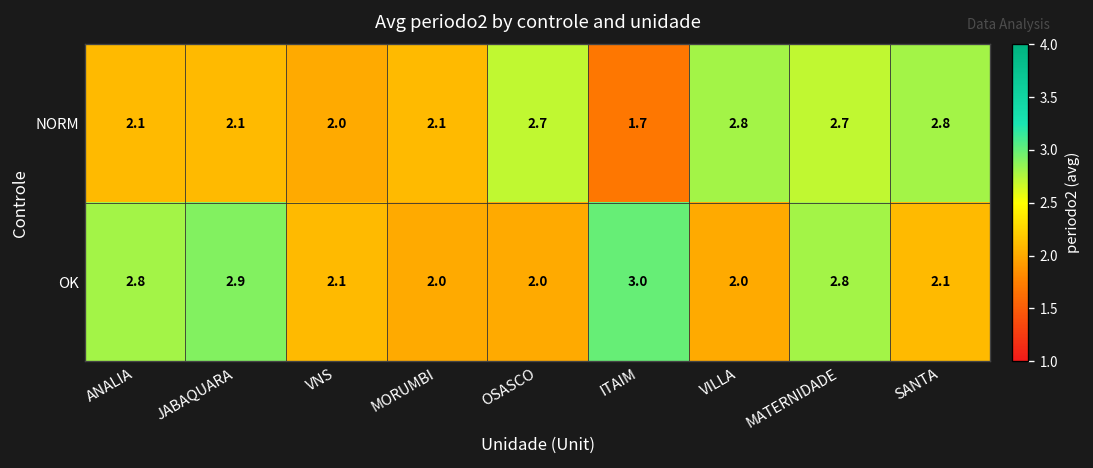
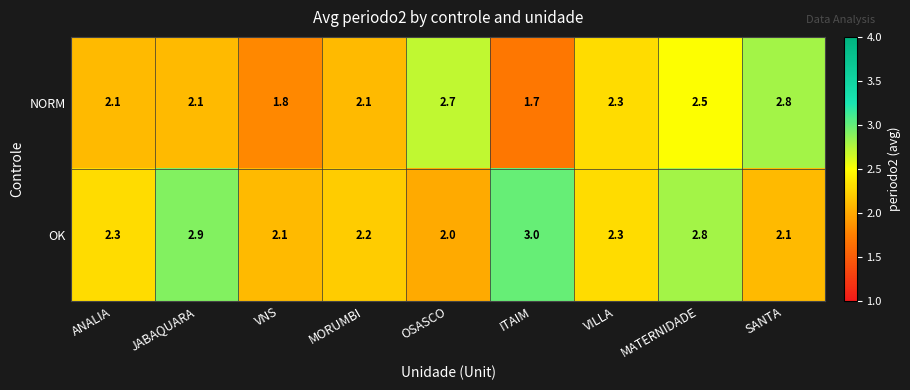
  {
    "NORM": {
      "ANALIA": 2.1,
      "JABAQUARA": 2.1,
-     "VNS": 2.0,
+     "VNS": 1.8,
      "MORUMBI": 2.1,
      "OSASCO": 2.7,
      "ITAIM": 1.7,
-     "VILLA": 2.8,
-     "MATERNIDADE": 2.7,
+     "VILLA": 2.3,
+     "MATERNIDADE": 2.5,
      "SANTA": 2.8
    },
    "OK": {
-     "ANALIA": 2.8,
+     "ANALIA": 2.3,
      "JABAQUARA": 2.9,
      "VNS": 2.1,
-     "MORUMBI": 2.0,
+     "MORUMBI": 2.2,
      "OSASCO": 2.0,
      "ITAIM": 3.0,
-     "VILLA": 2.0,
+     "VILLA": 2.3,
      "MATERNIDADE": 2.8,
      "SANTA": 2.1
    }
  }
